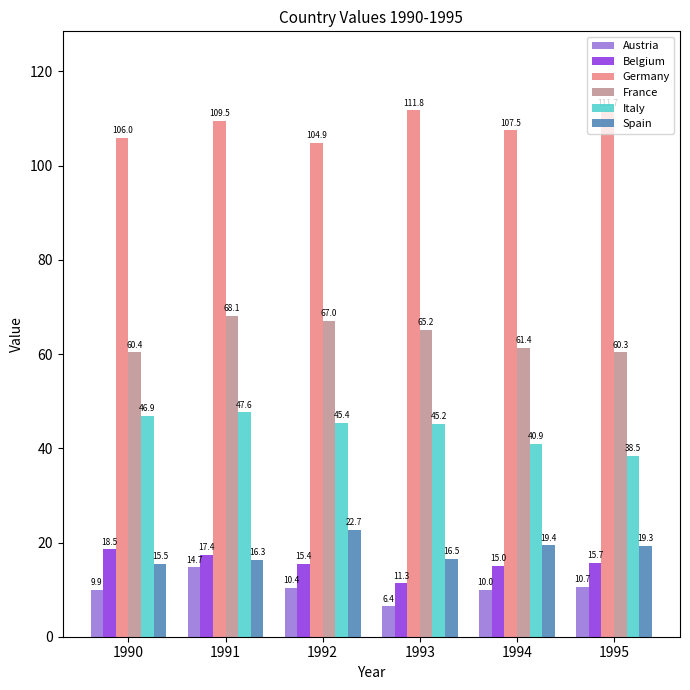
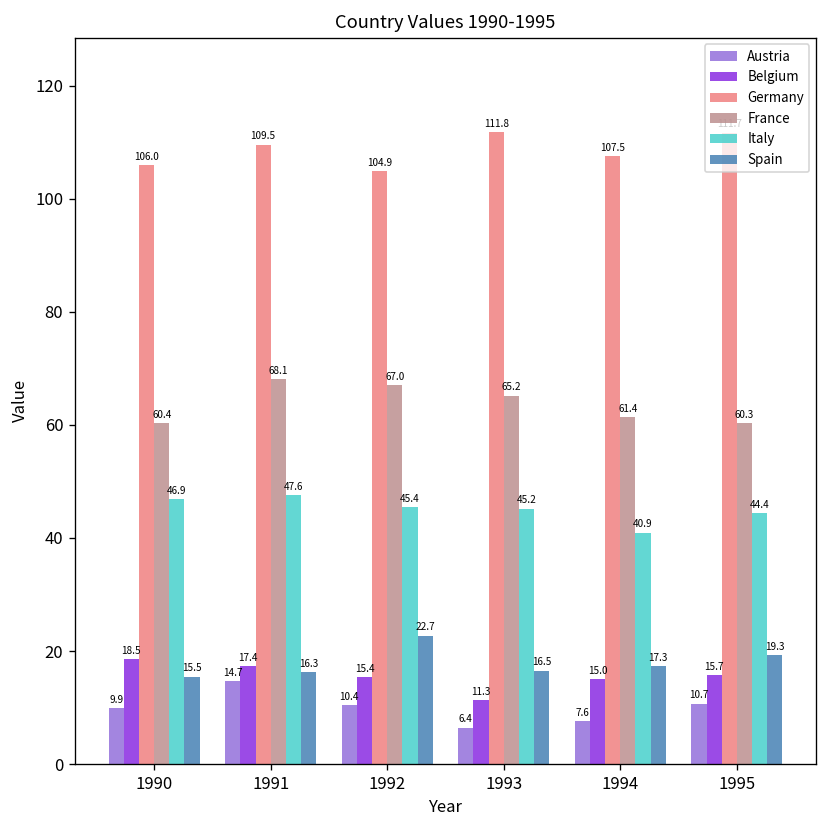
  {
    "Austria": {
      "1990": 9.9,
      "1991": 14.7,
      "1992": 10.4,
      "1993": 6.4,
-     "1994": 10.0,
+     "1994": 7.6,
      "1995": 10.7
    },
    "Belgium": {
      "1990": 18.5,
      "1991": 17.4,
      "1992": 15.4,
      "1993": 11.3,
      "1994": 15.0,
      "1995": 15.7
    },
    "Italy": {
      "1990": 46.9,
      "1991": 47.6,
      "1992": 45.4,
      "1993": 45.2,
      "1994": 40.9,
-     "1995": 38.5
+     "1995": 44.4
    },
    "Spain": {
      "1990": 15.5,
      "1991": 16.3,
      "1992": 22.7,
      "1993": 16.5,
-     "1994": 19.4,
+     "1994": 17.3,
      "1995": 19.3
    }
  }
